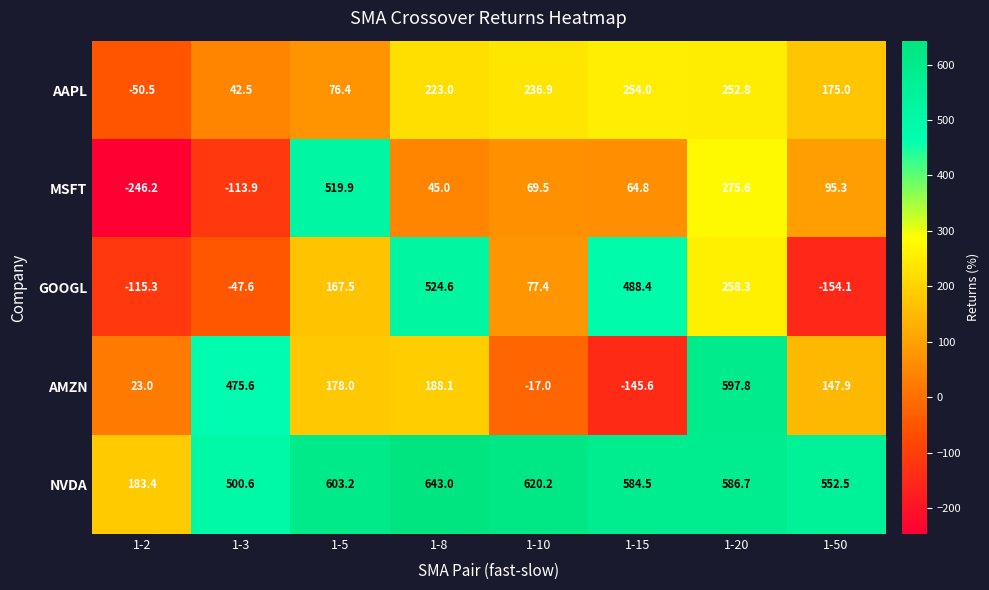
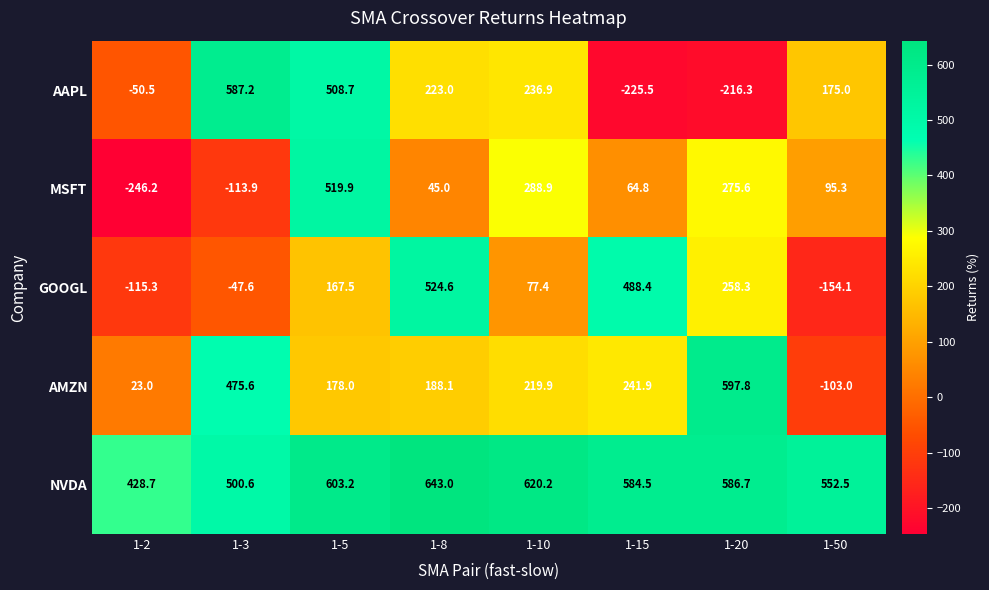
  {
    "AAPL": {
      "1-2": -50.5,
-     "1-3": 42.5,
-     "1-5": 76.4,
+     "1-3": 587.2,
+     "1-5": 508.7,
      "1-8": 223.0,
      "1-10": 236.9,
-     "1-15": 254.0,
-     "1-20": 252.8,
+     "1-15": -225.5,
+     "1-20": -216.3,
      "1-50": 175.0
    },
    "MSFT": {
      "1-2": -246.2,
      "1-3": -113.9,
      "1-5": 519.9,
      "1-8": 45.0,
-     "1-10": 69.5,
+     "1-10": 288.9,
      "1-15": 64.8,
      "1-20": 275.6,
      "1-50": 95.3
    },
    "GOOGL": {
      "1-2": -115.3,
      "1-3": -47.6,
      "1-5": 167.5,
      "1-8": 524.6,
      "1-10": 77.4,
      "1-15": 488.4,
      "1-20": 258.3,
      "1-50": -154.1
    },
    "AMZN": {
      "1-2": 23.0,
      "1-3": 475.6,
      "1-5": 178.0,
      "1-8": 188.1,
-     "1-10": -17.0,
-     "1-15": -145.6,
+     "1-10": 219.9,
+     "1-15": 241.9,
      "1-20": 597.8,
-     "1-50": 147.9
+     "1-50": -103.0
    },
    "NVDA": {
-     "1-2": 183.4,
+     "1-2": 428.7,
      "1-3": 500.6,
      "1-5": 603.2,
      "1-8": 643.0,
      "1-10": 620.2,
      "1-15": 584.5,
      "1-20": 586.7,
      "1-50": 552.5
    }
  }
